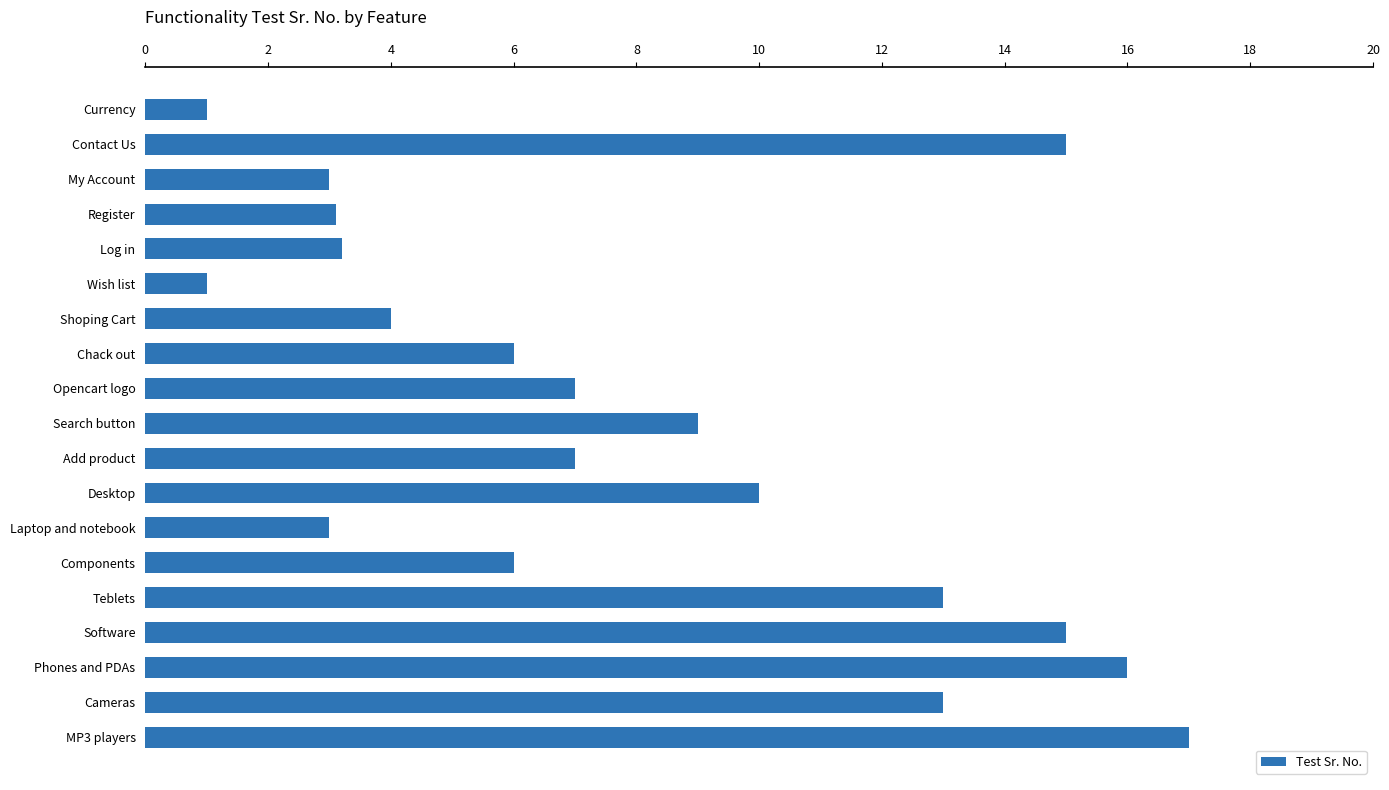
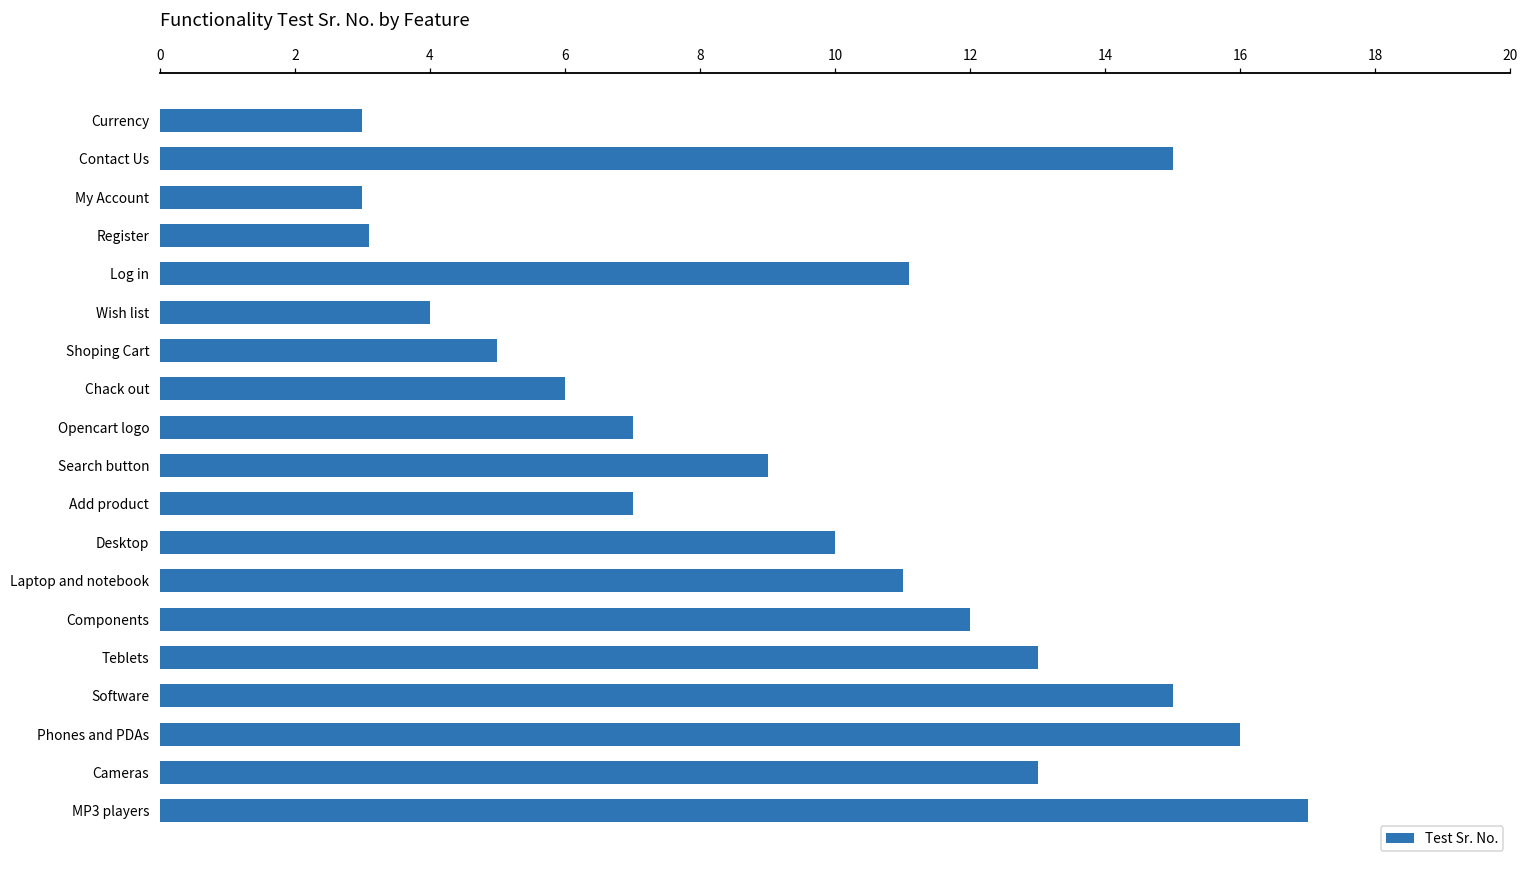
  {
-   "Currency": 1,
+   "Currency": 3,
    "Contact Us": 15.0,
    "My Account": 3.0,
    "Register": 3.1,
-   "Log in": 3.2,
-   "Wish list": 1,
-   "Shoping Cart": 4,
+   "Log in": 11.1,
+   "Wish list": 4,
+   "Shoping Cart": 5,
    "Chack out": 6.0,
    "Opencart logo": 7.0,
    "Search button": 9.0,
    "Add product": 7.0,
    "Desktop": 10.0,
-   "Laptop and notebook": 3,
-   "Components": 6,
+   "Laptop and notebook": 11,
+   "Components": 12,
    "Teblets": 13.0,
    "Software": 15.0,
    "Phones and PDAs": 16.0,
    "Cameras": 13.0,
    "MP3 players": 17.0
  }
